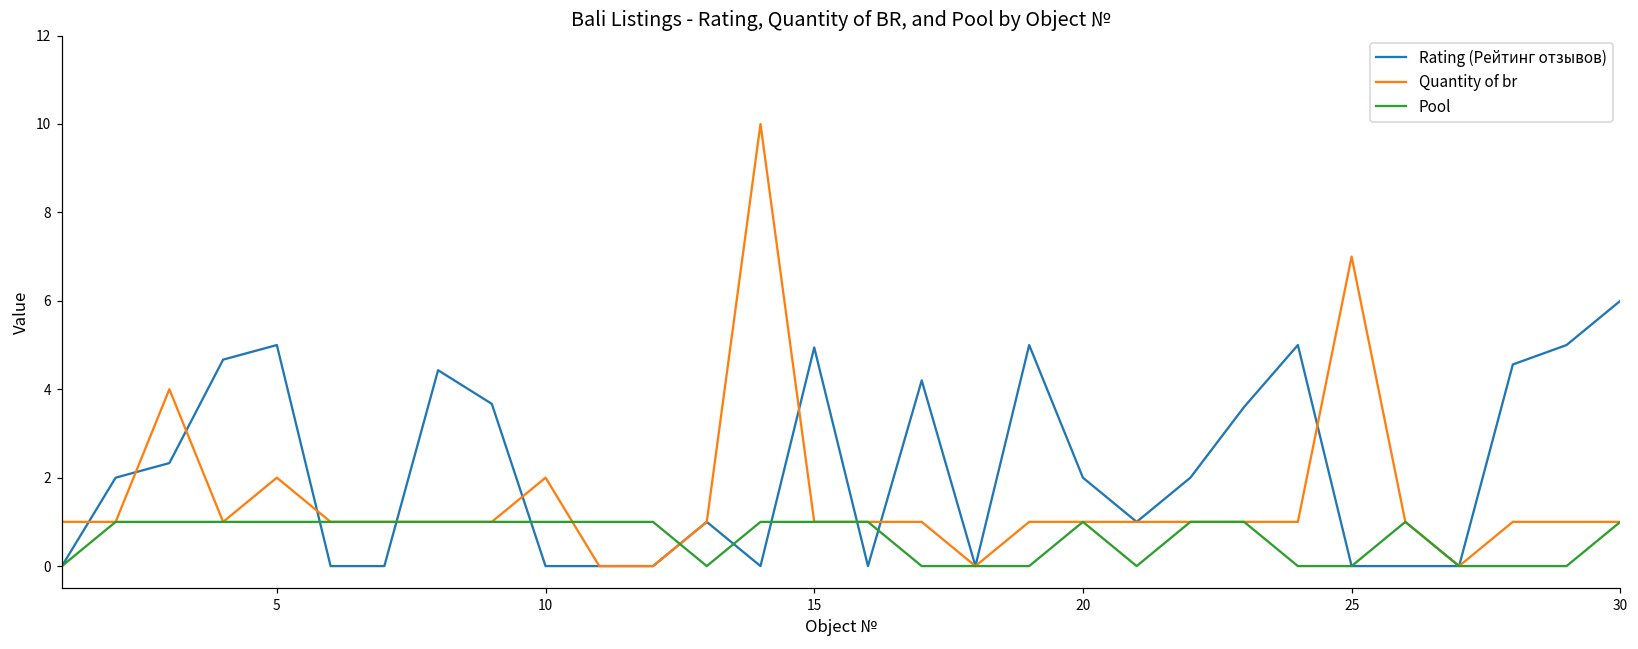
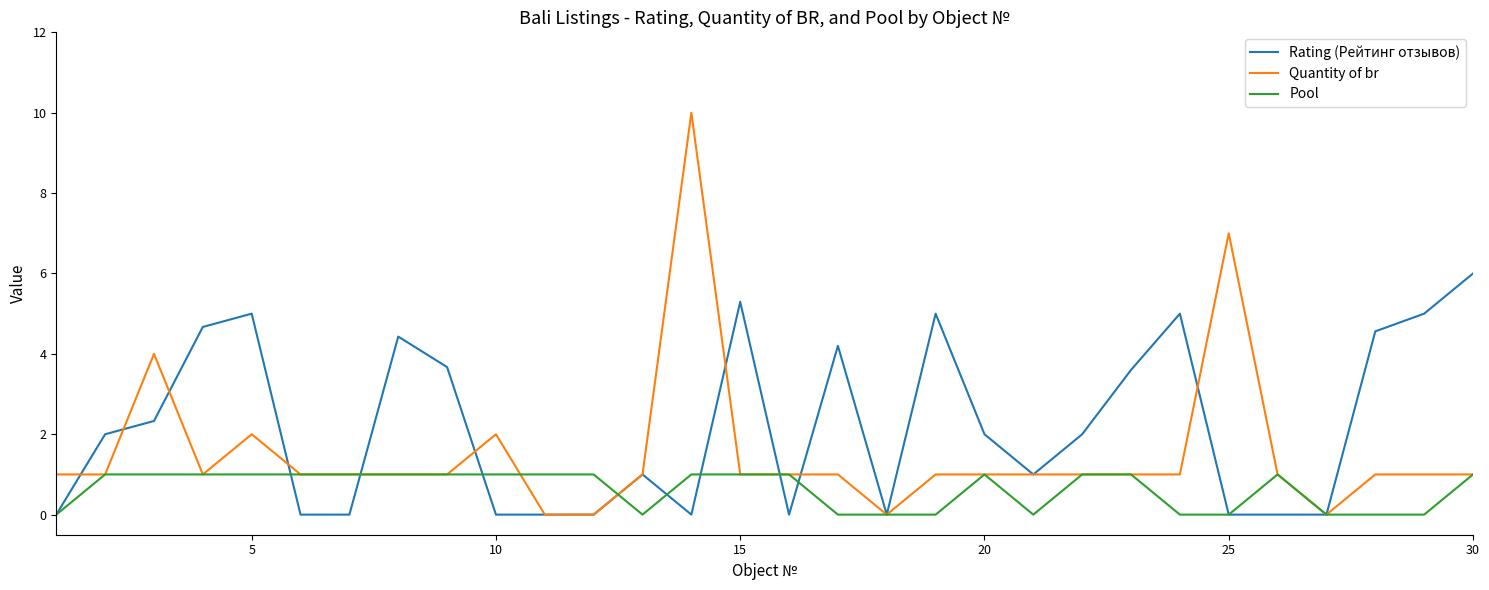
  {
    "Rating (Рейтинг отзывов)": {
      "5": 5.0,
      "10": 0.0,
-     "15": 4.9,
+     "15": 5.3,
      "20": 2.0,
      "30": 6.0
    },
    "Quantity of br": {
      "5": 2.0,
      "10": 2.0,
      "25": 7.0
    },
    "Pool": {
      "5": 1.0,
      "10": 1.0
    }
  }
